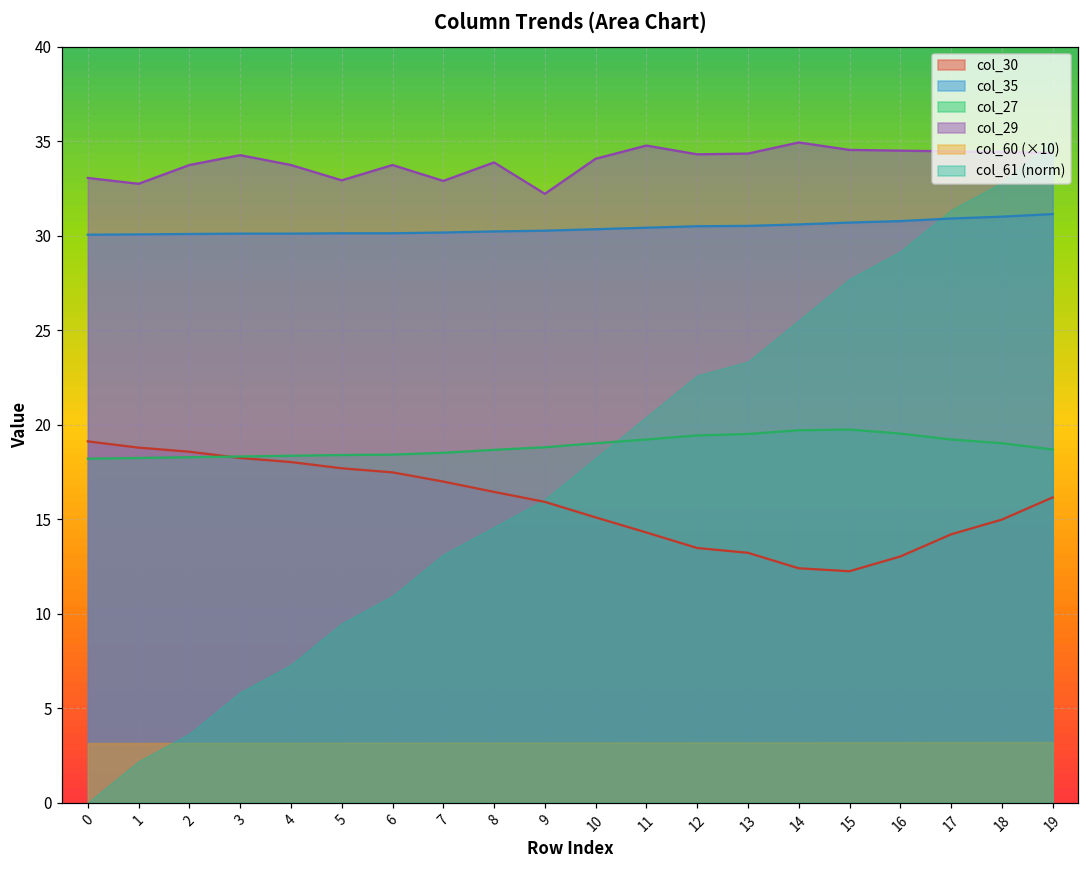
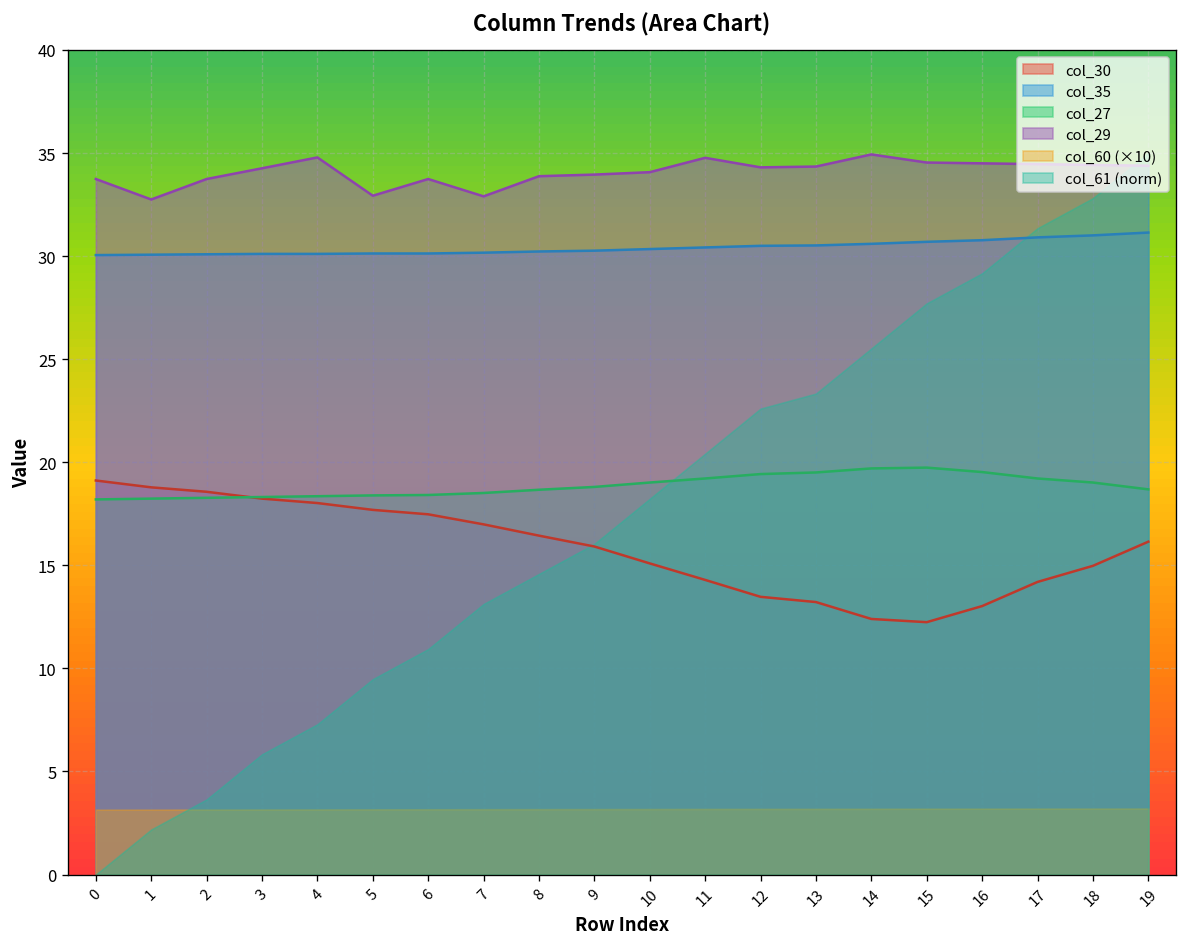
  {
    "col_29": {
-     "0": 33.1,
+     "0": 33.7,
      "1": 32.7,
      "2": 33.7,
      "3": 34.3,
-     "4": 33.7,
+     "4": 34.8,
      "5": 32.9,
      "6": 33.7,
      "7": 32.9,
      "8": 33.9,
-     "9": 32.2,
+     "9": 34.0,
      "10": 34.1,
      "11": 34.8,
      "12": 34.3,
      "13": 34.3,
      "14": 34.9,
      "15": 34.5,
      "16": 34.5
    }
  }
